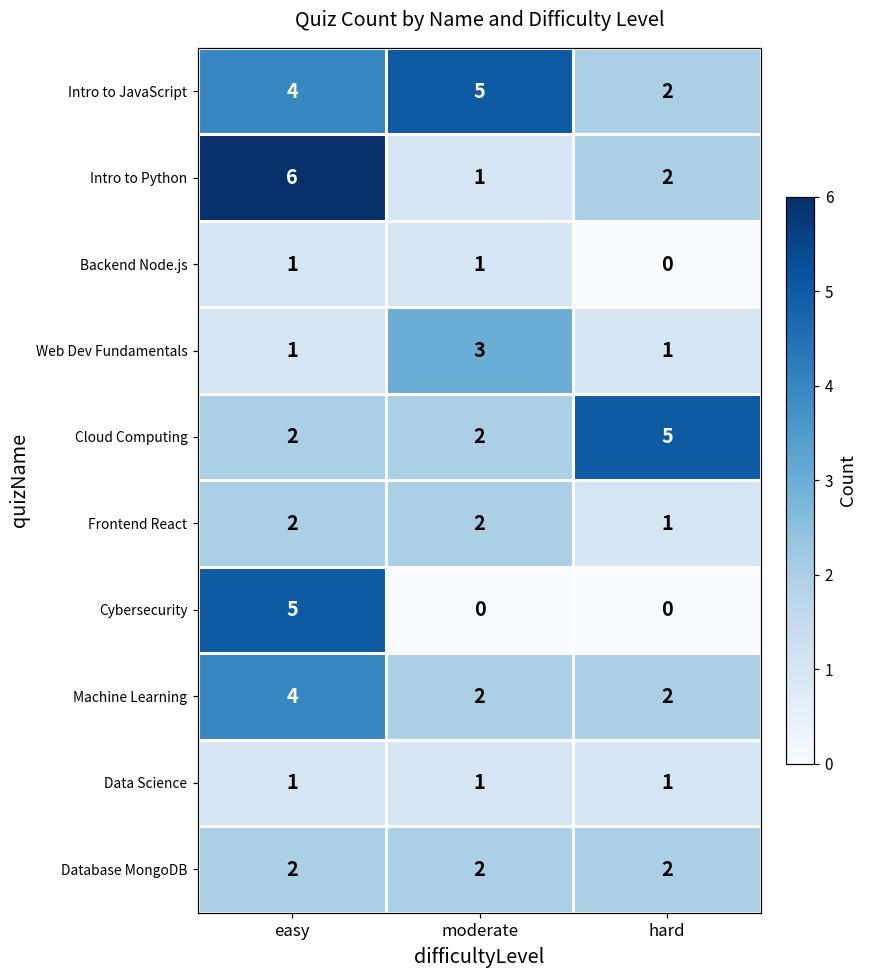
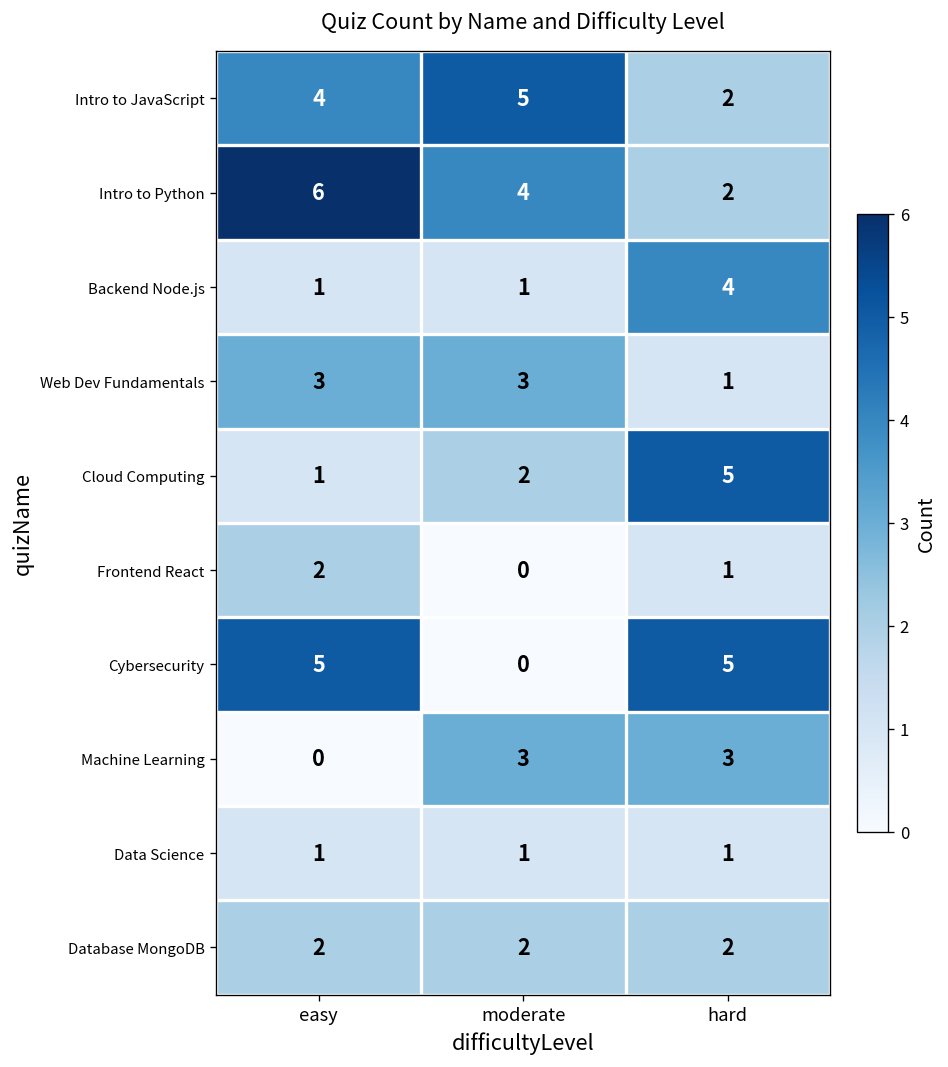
  {
    "Intro to JavaScript": {
      "easy": 4,
      "moderate": 5,
      "hard": 2
    },
    "Intro to Python": {
      "easy": 6,
-     "moderate": 1,
+     "moderate": 4,
      "hard": 2
    },
    "Backend Node.js": {
      "easy": 1,
      "moderate": 1,
-     "hard": 0
+     "hard": 4
    },
    "Web Dev Fundamentals": {
-     "easy": 1,
+     "easy": 3,
      "moderate": 3,
      "hard": 1
    },
    "Cloud Computing": {
-     "easy": 2,
+     "easy": 1,
      "moderate": 2,
      "hard": 5
    },
    "Frontend React": {
      "easy": 2,
-     "moderate": 2,
+     "moderate": 0,
      "hard": 1
    },
    "Cybersecurity": {
      "easy": 5,
      "moderate": 0,
-     "hard": 0
+     "hard": 5
    },
    "Machine Learning": {
-     "easy": 4,
-     "moderate": 2,
-     "hard": 2
+     "easy": 0,
+     "moderate": 3,
+     "hard": 3
    },
    "Data Science": {
      "easy": 1,
      "moderate": 1,
      "hard": 1
    },
    "Database MongoDB": {
      "easy": 2,
      "moderate": 2,
      "hard": 2
    }
  }
